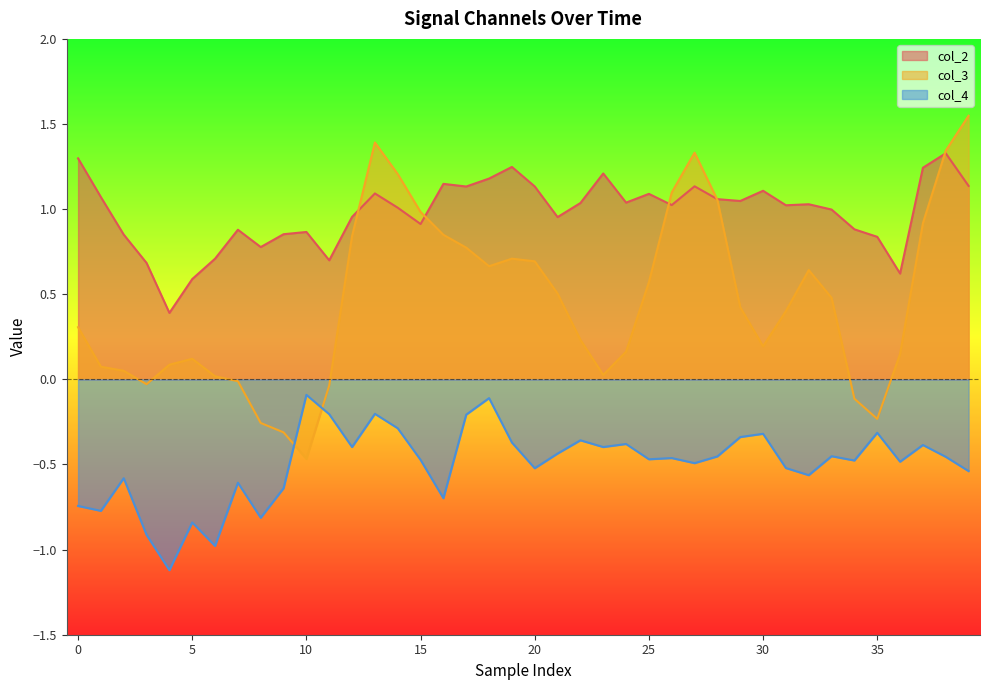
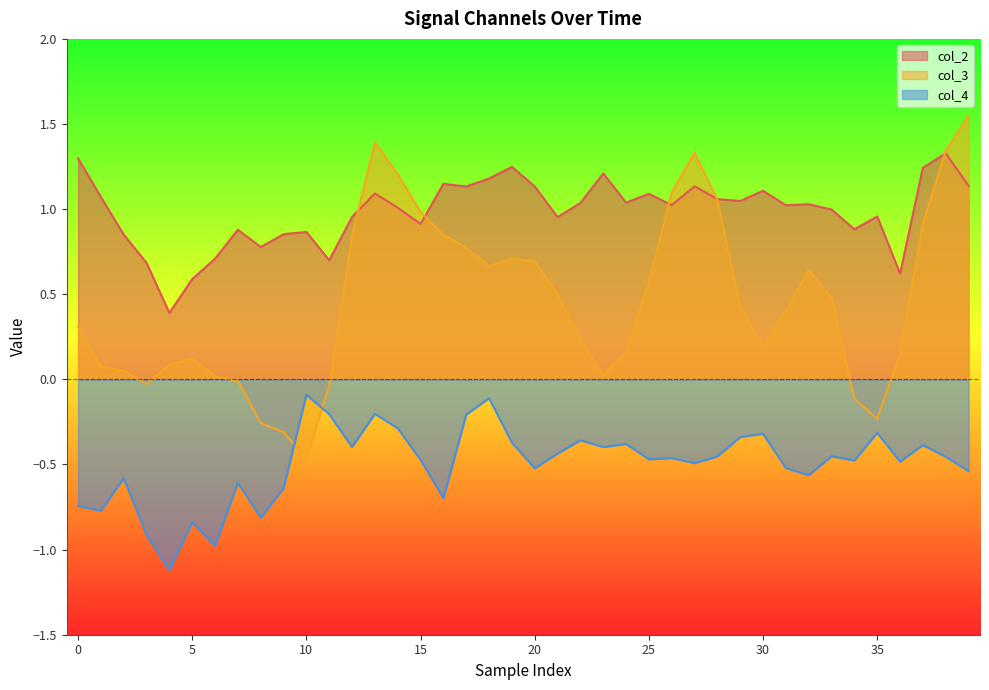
  {
    "col_2": {
      "0": 1.30,
      "5": 0.59,
      "10": 0.87,
      "15": 0.91,
      "20": 1.13,
      "25": 1.09,
      "30": 1.11,
-     "35": 0.84
+     "35": 0.96
    }
  }
